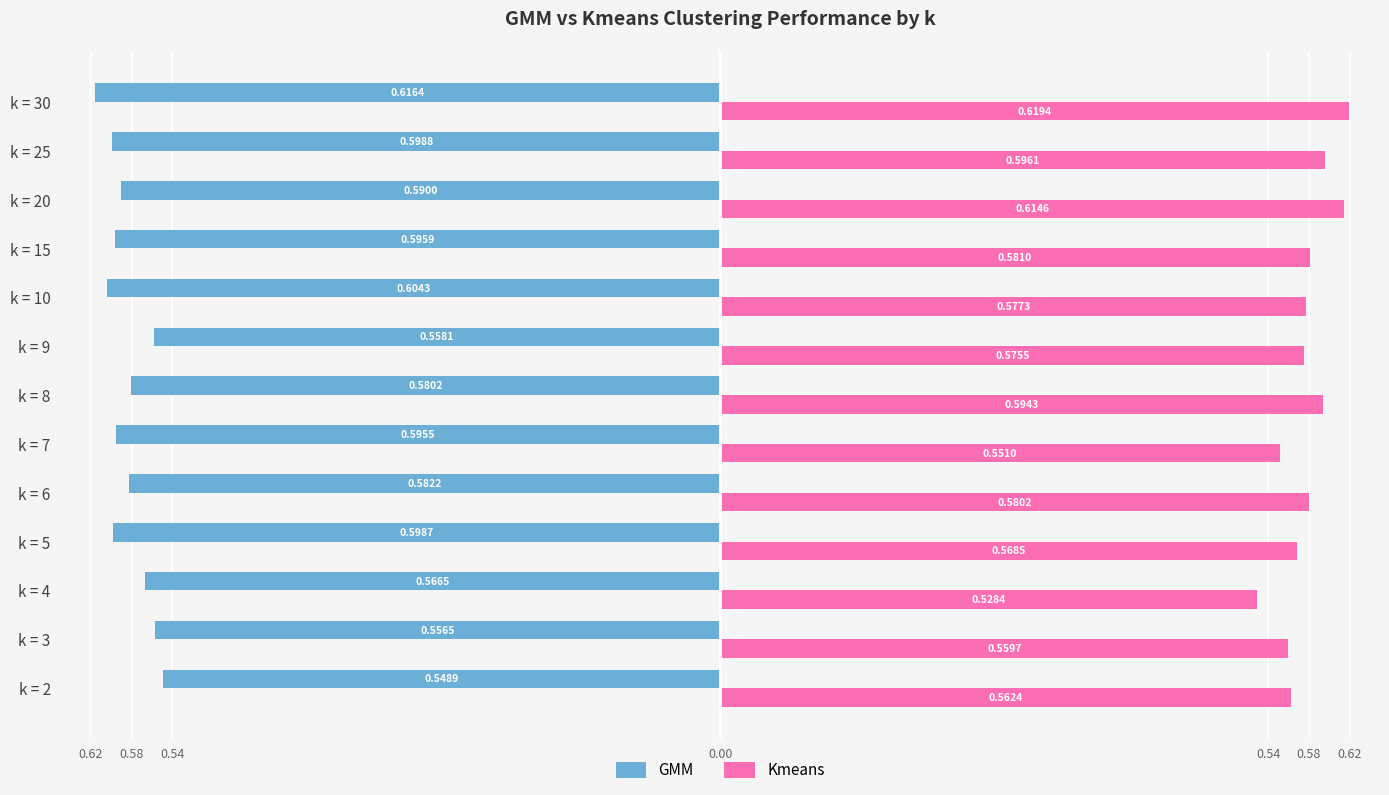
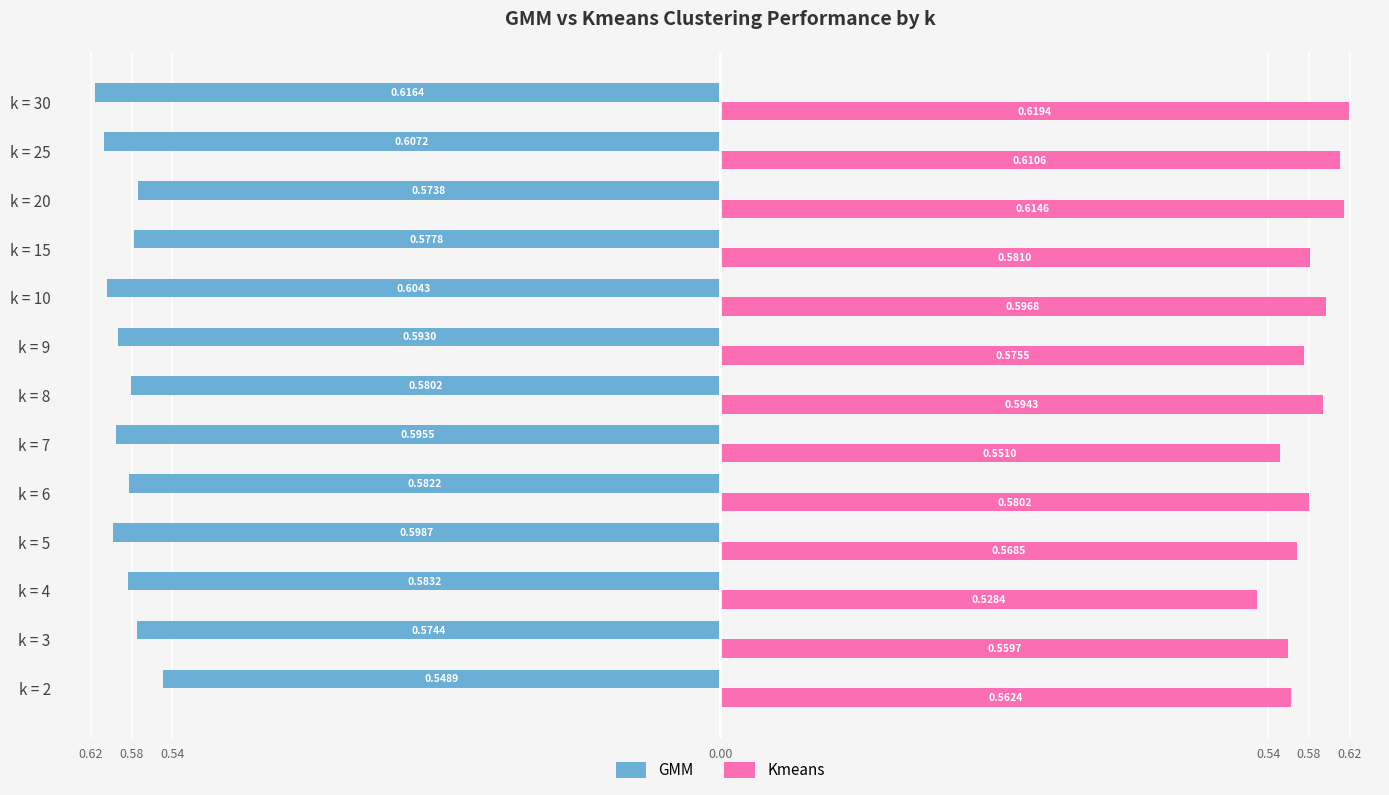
  {
    "GMM": {
-     "k = 25": 0.5988,
-     "k = 20": 0.5900,
-     "k = 15": 0.5959,
-     "k = 9": 0.5581,
-     "k = 4": 0.5665,
-     "k = 3": 0.5565
+     "k = 25": 0.6072,
+     "k = 20": 0.5738,
+     "k = 15": 0.5778,
+     "k = 9": 0.5930,
+     "k = 4": 0.5832,
+     "k = 3": 0.5744
    },
    "Kmeans": {
      "k = 30": 0.6194,
-     "k = 25": 0.5961,
+     "k = 25": 0.6106,
      "k = 20": 0.6146,
      "k = 15": 0.5810,
-     "k = 10": 0.5773,
+     "k = 10": 0.5968,
      "k = 9": 0.5755,
      "k = 8": 0.5943,
      "k = 7": 0.5510,
      "k = 6": 0.5802,
      "k = 5": 0.5685,
      "k = 4": 0.5284,
      "k = 3": 0.5597,
      "k = 2": 0.5624
    }
  }
